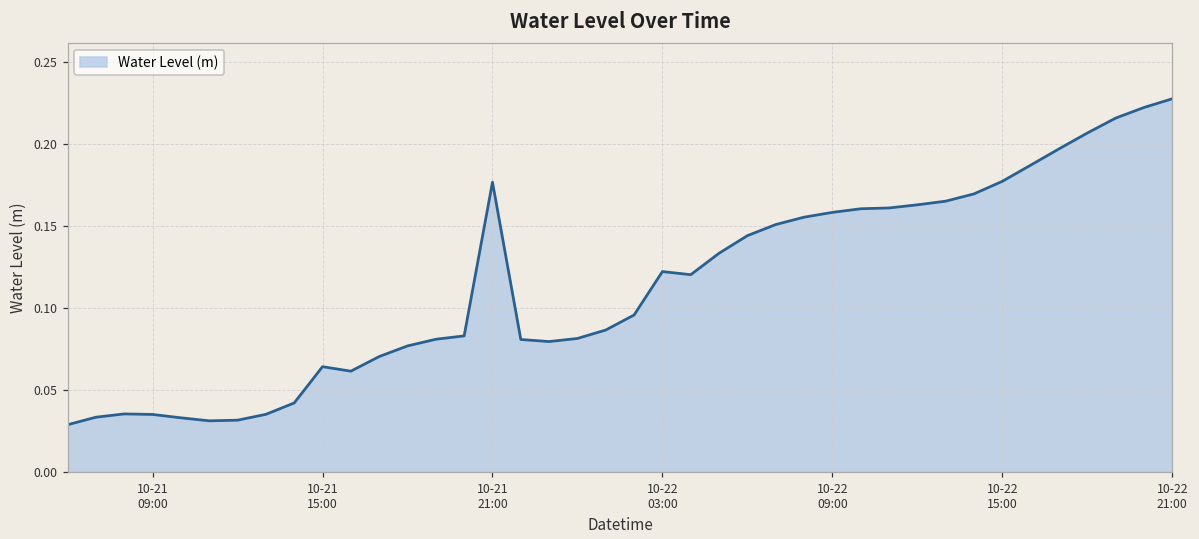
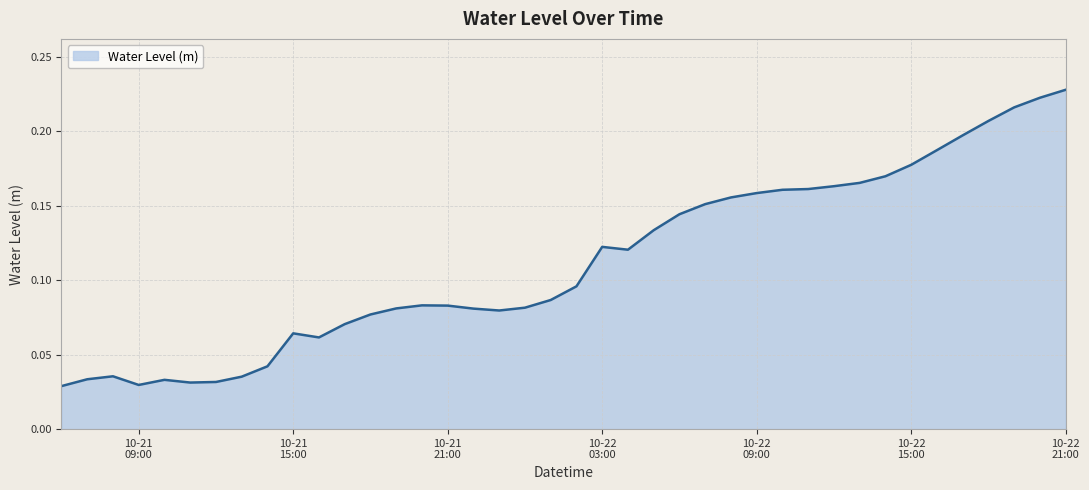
  {
-   "10-21 09:00": 0.035,
+   "10-21 09:00": 0.030,
    "10-21 15:00": 0.064,
-   "10-21 21:00": 0.177,
+   "10-21 21:00": 0.083,
    "10-22 03:00": 0.122,
    "10-22 09:00": 0.158,
    "10-22 15:00": 0.177,
    "10-22 21:00": 0.228
  }
